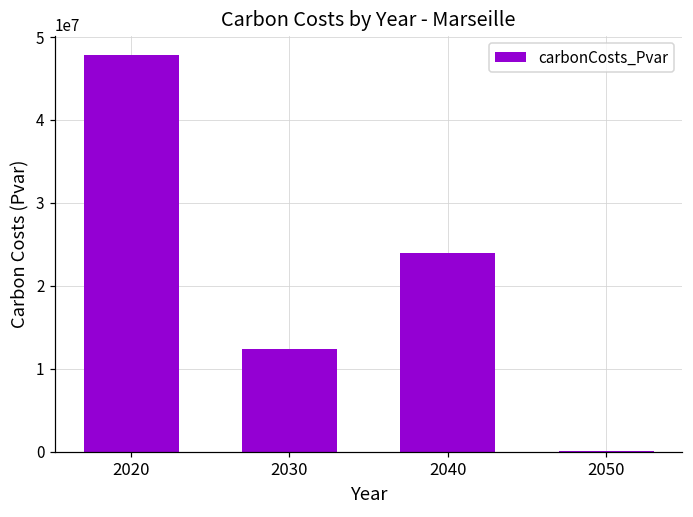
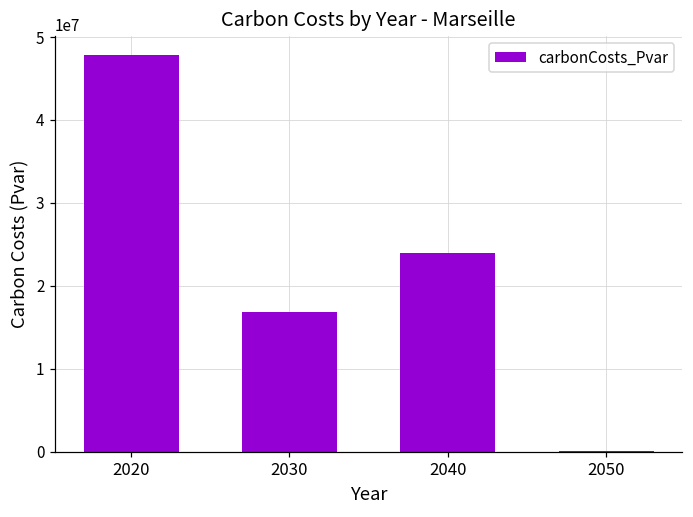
  {
    "2020": 48000000,
-   "2030": 12000000,
+   "2030": 17000000,
    "2040": 24000000
  }
